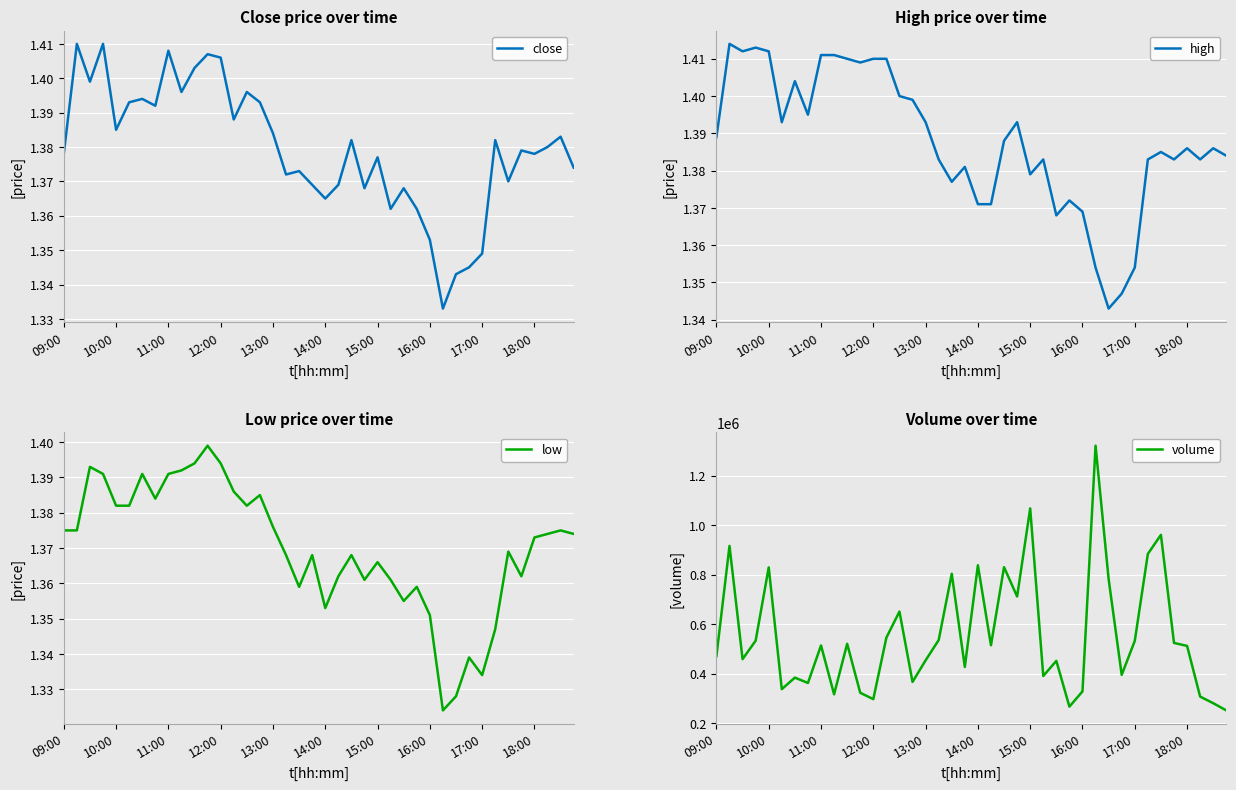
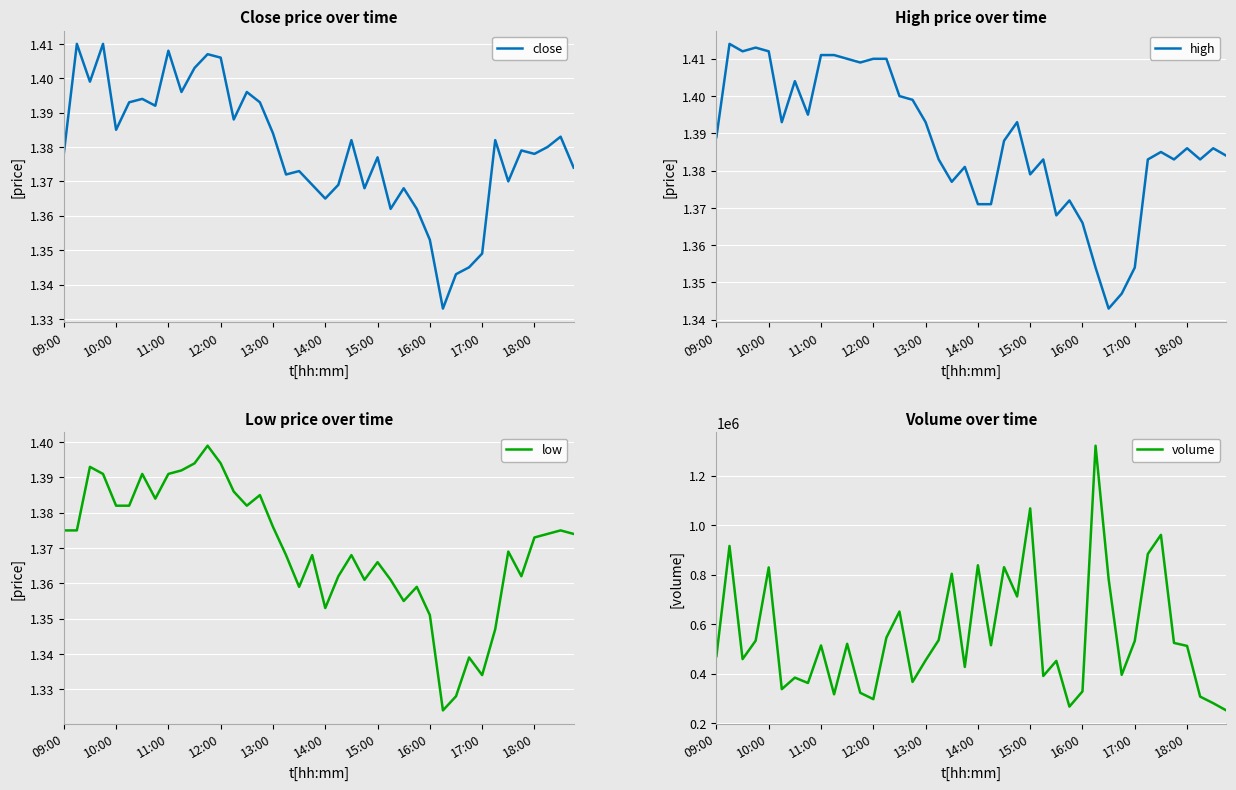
  {
    "Close price over time": {
      "09:00": 1.378,
      "10:00": 1.385,
      "11:00": 1.408,
      "12:00": 1.406,
      "13:00": 1.384,
      "14:00": 1.365,
      "15:00": 1.377,
      "16:00": 1.353,
      "17:00": 1.349,
      "18:00": 1.378
    },
    "High price over time": {
      "09:00": 1.389,
      "10:00": 1.412,
      "11:00": 1.411,
      "12:00": 1.410,
      "13:00": 1.393,
      "14:00": 1.371,
      "15:00": 1.379,
-     "16:00": 1.369,
+     "16:00": 1.366,
      "17:00": 1.354,
      "18:00": 1.386
    },
    "Low price over time": {
      "09:00": 1.375,
      "10:00": 1.382,
      "11:00": 1.391,
      "12:00": 1.394,
      "13:00": 1.376,
      "14:00": 1.353,
      "15:00": 1.366,
      "16:00": 1.351,
      "17:00": 1.334,
      "18:00": 1.373
    },
    "Volume over time": {
      "09:00": 470000,
      "10:00": 830000,
      "11:00": 510000,
      "12:00": 300000,
      "13:00": 450000,
      "14:00": 840000,
      "15:00": 1070000,
      "16:00": 330000,
      "17:00": 530000,
      "18:00": 510000
    }
  }
